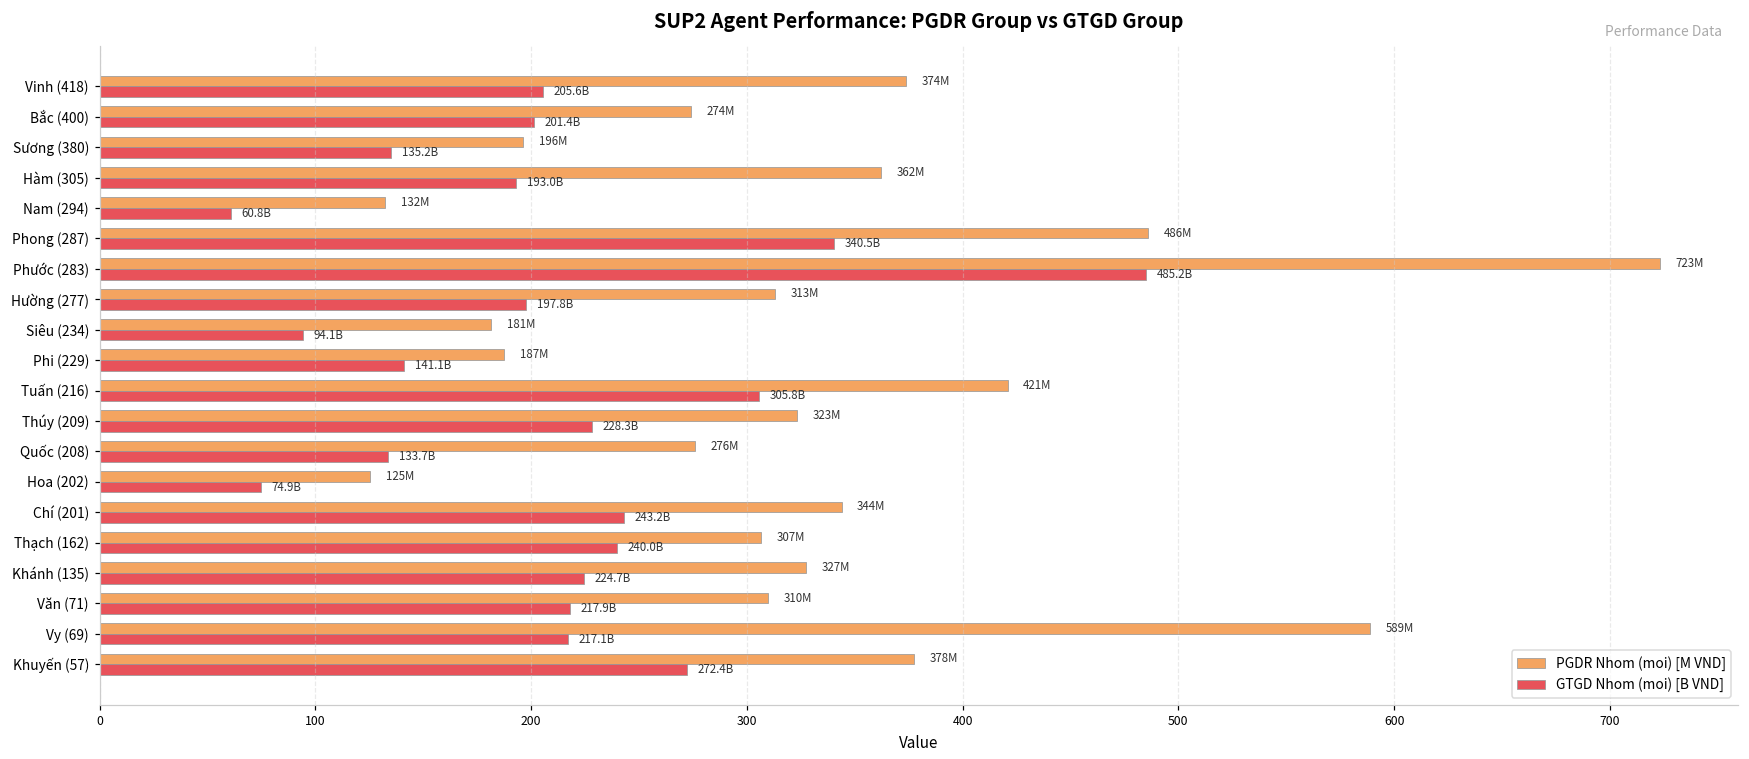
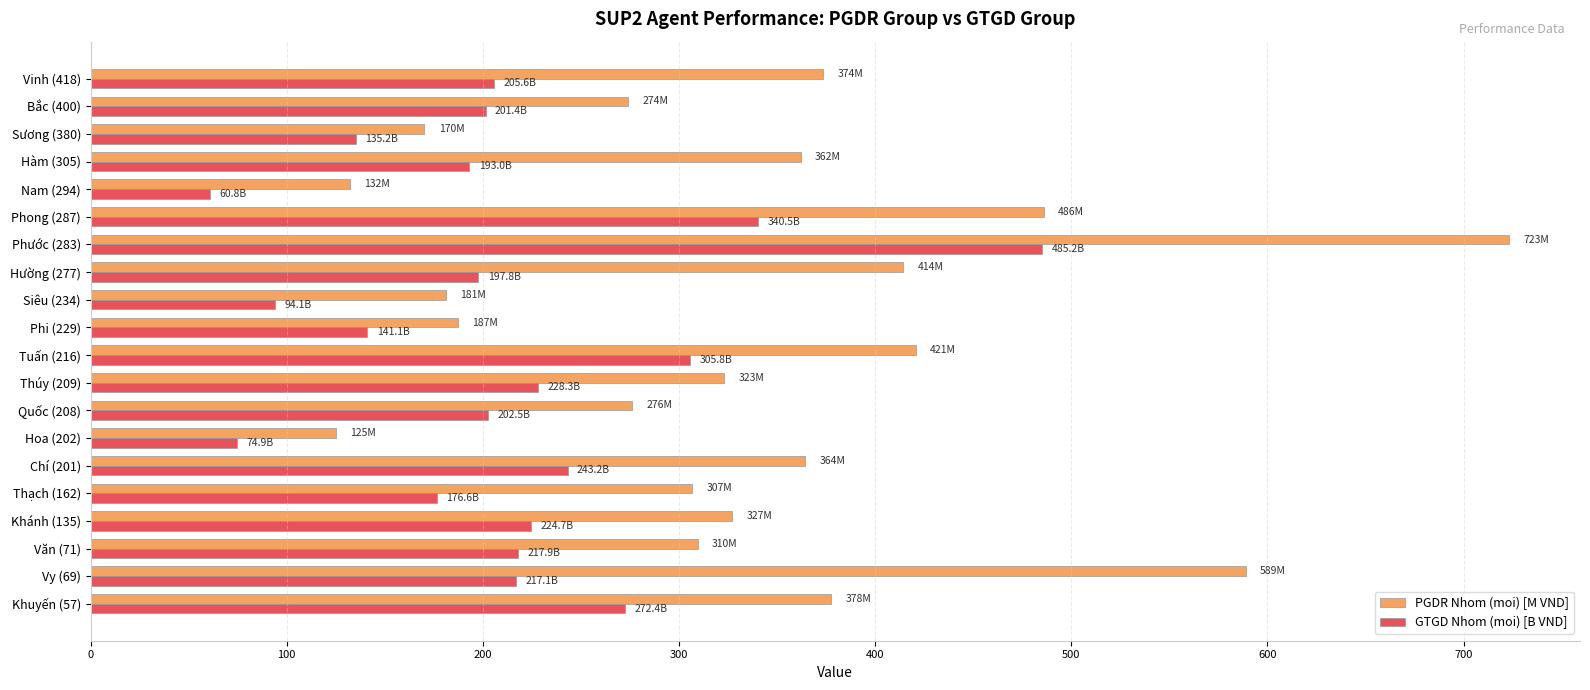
  {
    "PGDR Nhom (moi) [M VND]": {
      "Vinh (418)": "374M",
      "Bắc (400)": "274M",
-     "Sương (380)": "196M",
+     "Sương (380)": "170M",
      "Hàm (305)": "362M",
      "Nam (294)": "132M",
      "Phong (287)": "486M",
      "Phước (283)": "723M",
-     "Hường (277)": "313M",
+     "Hường (277)": "414M",
      "Siêu (234)": "181M",
      "Phi (229)": "187M",
      "Tuấn (216)": "421M",
      "Thúy (209)": "323M",
      "Quốc (208)": "276M",
      "Hoa (202)": "125M",
-     "Chí (201)": "344M",
+     "Chí (201)": "364M",
      "Thạch (162)": "307M",
      "Khánh (135)": "327M",
      "Văn (71)": "310M",
      "Vy (69)": "589M",
      "Khuyến (57)": "378M"
    },
    "GTGD Nhom (moi) [B VND]": {
      "Vinh (418)": "205.6B",
      "Bắc (400)": "201.4B",
      "Sương (380)": "135.2B",
      "Hàm (305)": "193.0B",
      "Nam (294)": "60.8B",
      "Phong (287)": "340.5B",
      "Phước (283)": "485.2B",
      "Hường (277)": "197.8B",
      "Siêu (234)": "94.1B",
      "Phi (229)": "141.1B",
      "Tuấn (216)": "305.8B",
      "Thúy (209)": "228.3B",
-     "Quốc (208)": "133.7B",
+     "Quốc (208)": "202.5B",
      "Hoa (202)": "74.9B",
      "Chí (201)": "243.2B",
-     "Thạch (162)": "240.0B",
+     "Thạch (162)": "176.6B",
      "Khánh (135)": "224.7B",
      "Văn (71)": "217.9B",
      "Vy (69)": "217.1B",
      "Khuyến (57)": "272.4B"
    }
  }
